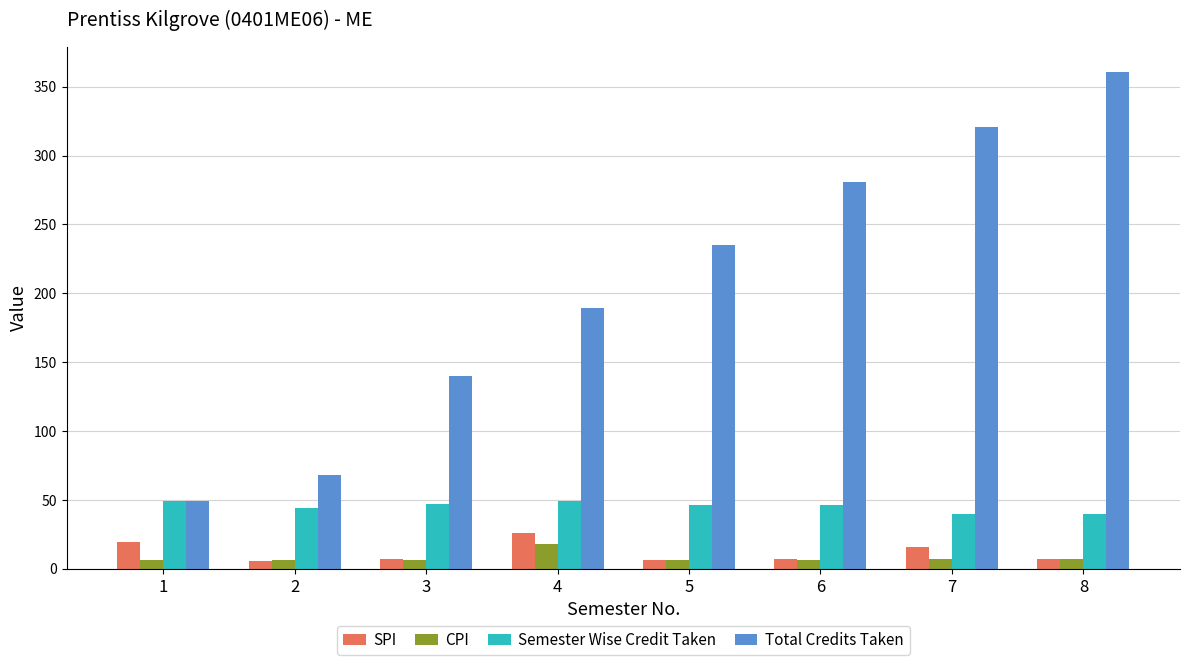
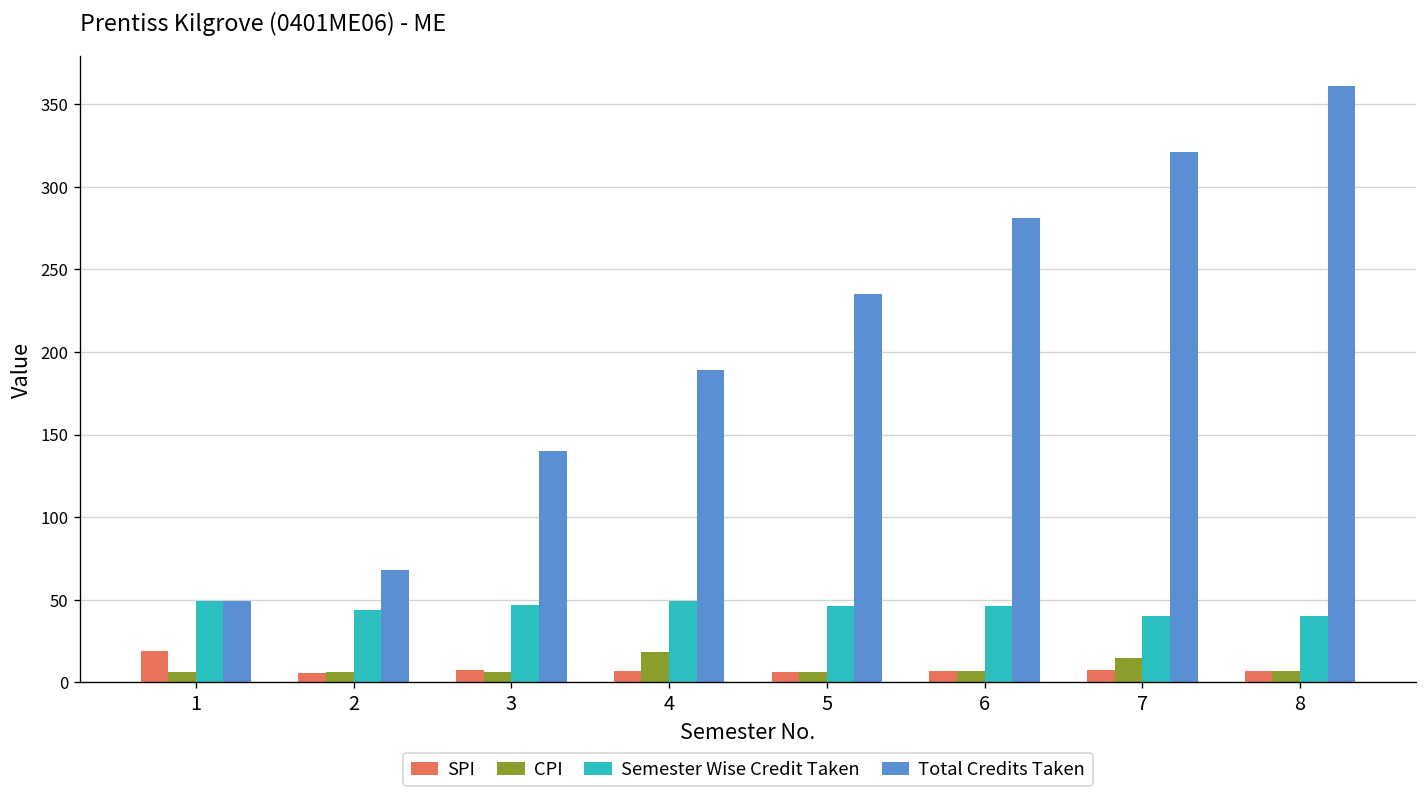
  {
    "SPI": {
      "1": 19,
      "2": 6,
      "3": 7,
-     "4": 26,
+     "4": 7,
      "5": 6,
      "6": 7,
-     "7": 16,
+     "7": 8,
      "8": 7
    },
    "CPI": {
      "1": 6,
      "2": 6,
      "3": 7,
      "4": 18,
      "5": 7,
      "6": 7,
-     "7": 7,
+     "7": 15,
      "8": 7
    },
    "Semester Wise Credit Taken": {
      "1": 49,
      "2": 44,
      "3": 47,
      "4": 49,
      "5": 46,
      "6": 46,
      "7": 40,
      "8": 40
    },
    "Total Credits Taken": {
      "1": 49,
      "2": 68,
      "3": 140,
      "4": 189,
      "5": 235,
      "6": 281,
      "7": 321,
      "8": 361
    }
  }
